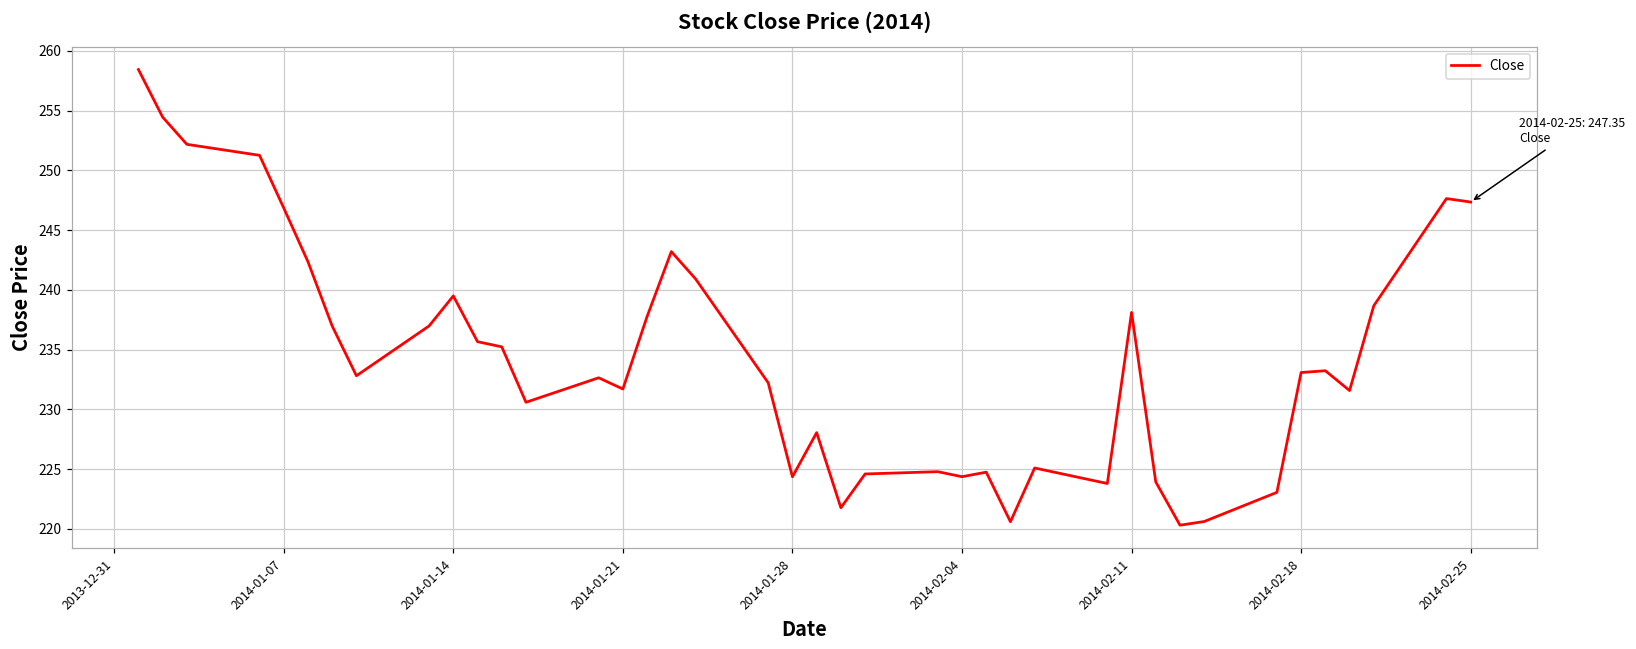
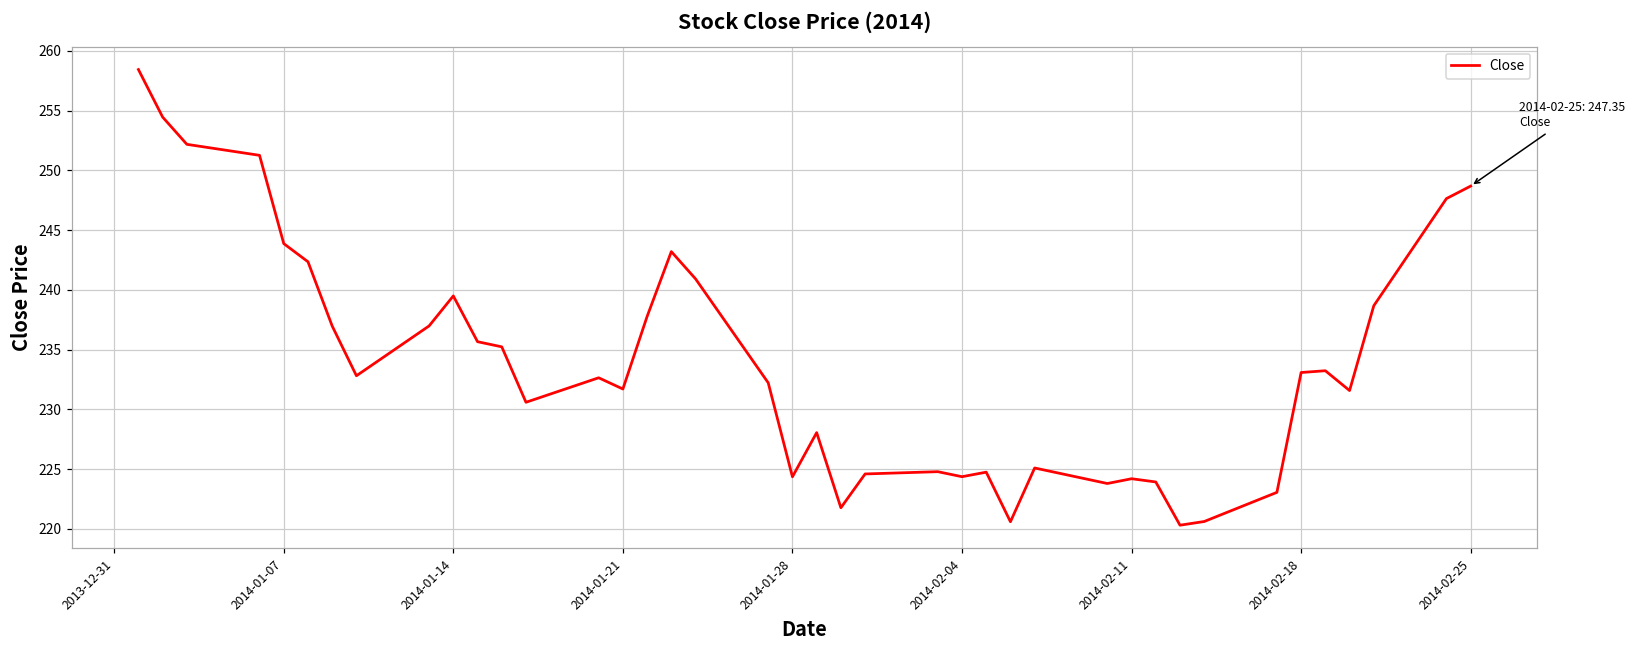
  {
-   "2014-01-07": 246.9,
+   "2014-01-07": 243.9,
    "2014-01-14": 239.5,
    "2014-01-21": 231.7,
    "2014-01-28": 224.4,
    "2014-02-04": 224.4,
-   "2014-02-11": 238.1,
+   "2014-02-11": 224.2,
    "2014-02-18": 233.1,
-   "2014-02-25": 247.4
+   "2014-02-25": 248.7
  }
